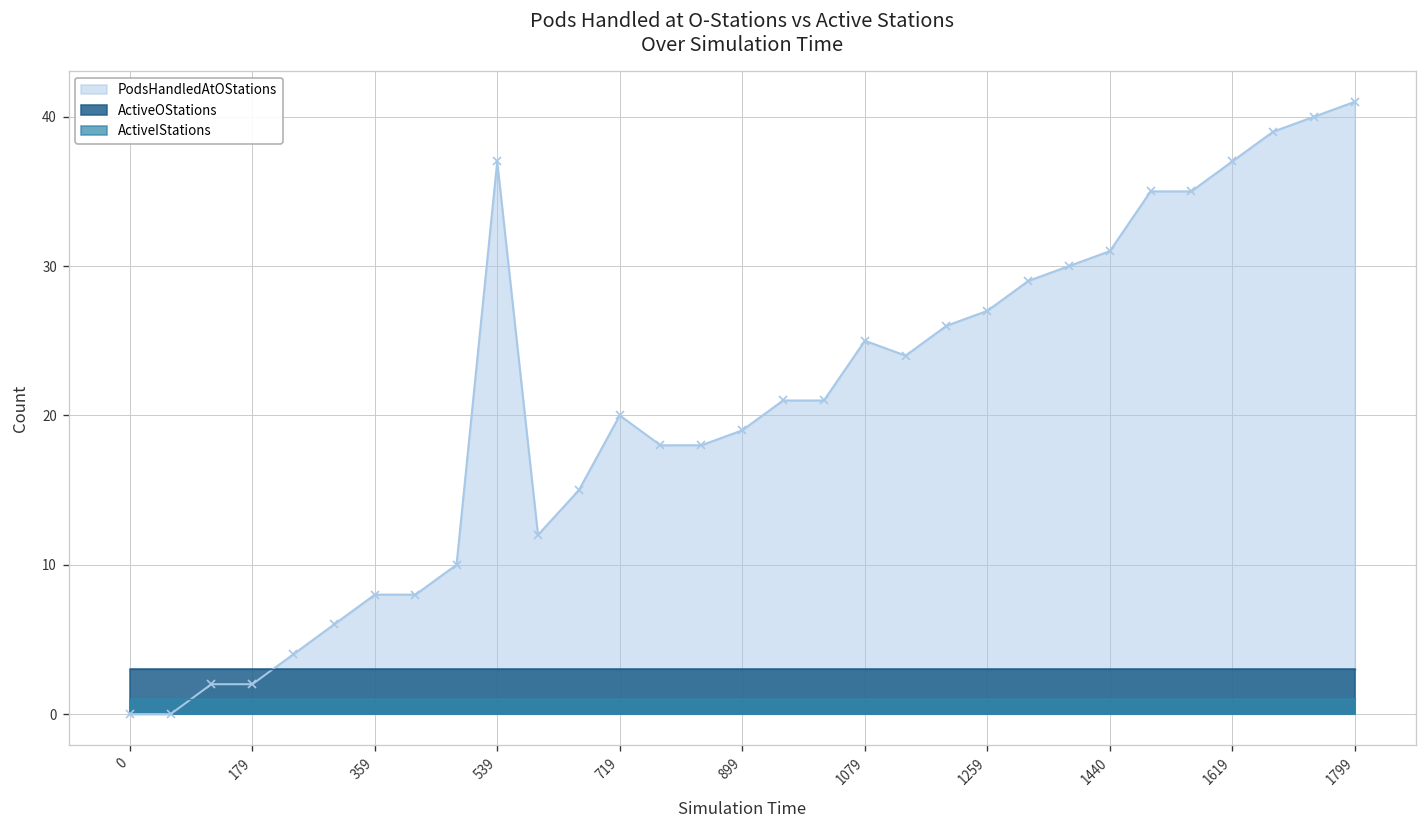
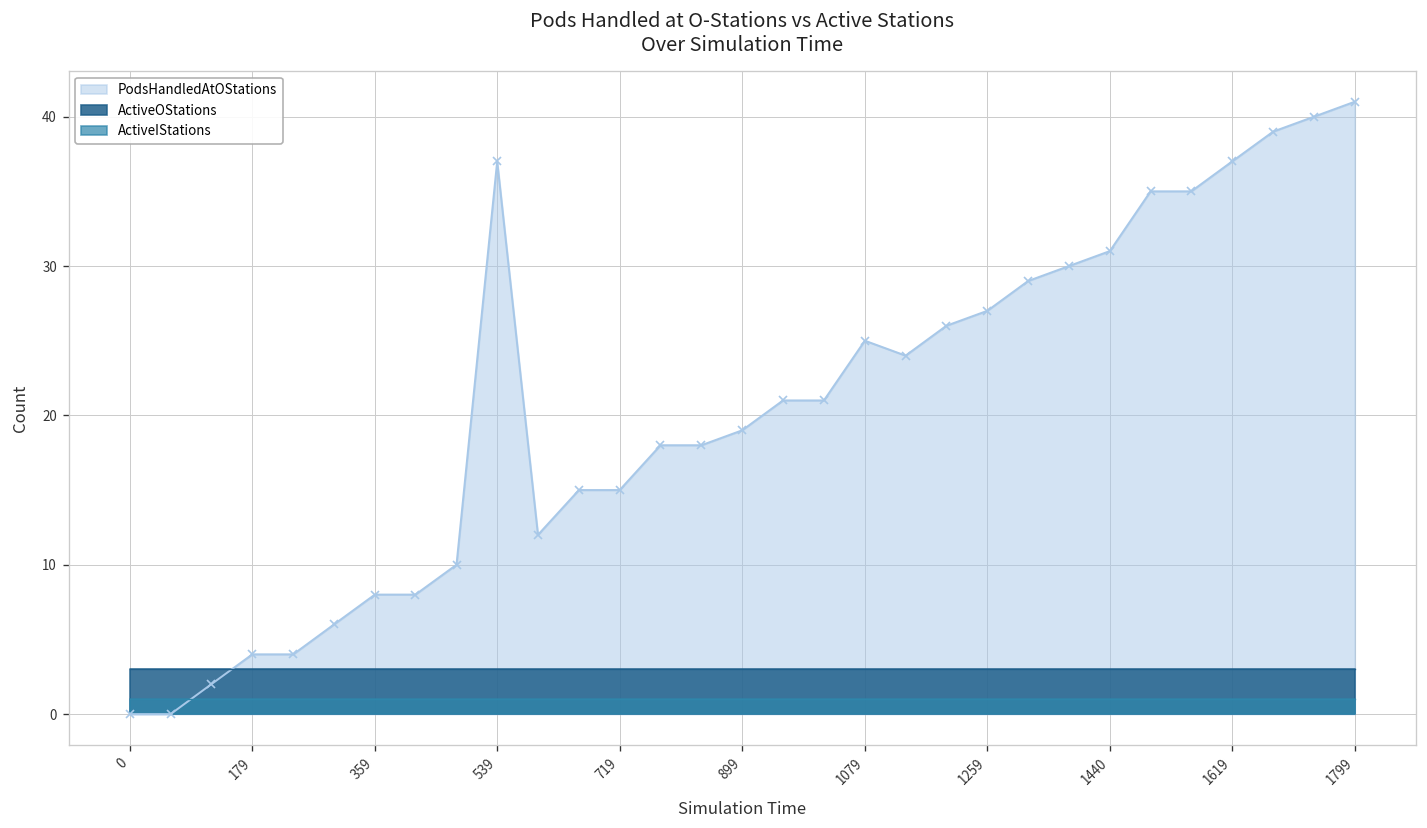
  {
    "PodsHandledAtOStations": {
      "0": 0,
-     "179": 2,
+     "179": 4,
      "359": 8,
      "539": 37,
-     "719": 20,
+     "719": 15,
      "899": 19,
      "1079": 25,
      "1259": 27,
      "1440": 31,
      "1619": 37,
      "1799": 41
    }
  }
